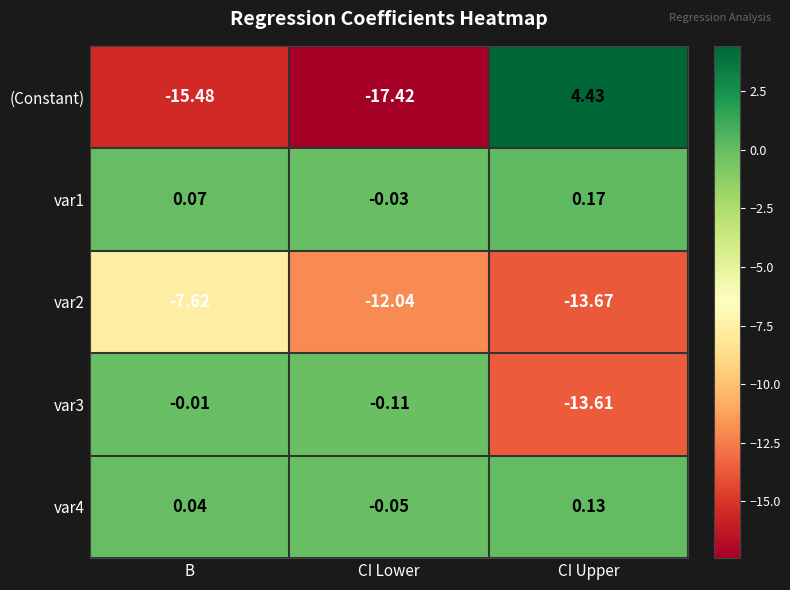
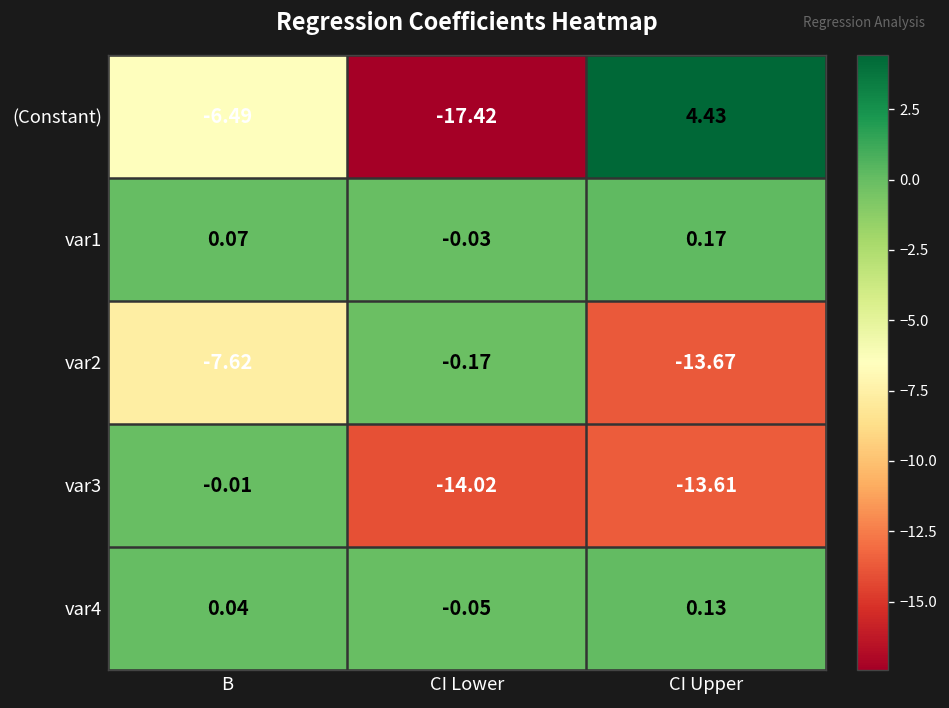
  {
    "(Constant)": {
-     "B": -15.48,
+     "B": -6.49,
      "CI Lower": -17.42,
      "CI Upper": 4.43
    },
    "var1": {
      "B": 0.07,
      "CI Lower": -0.03,
      "CI Upper": 0.17
    },
    "var2": {
      "B": -7.62,
-     "CI Lower": -12.04,
+     "CI Lower": -0.17,
      "CI Upper": -13.67
    },
    "var3": {
      "B": -0.01,
-     "CI Lower": -0.11,
+     "CI Lower": -14.02,
      "CI Upper": -13.61
    },
    "var4": {
      "B": 0.04,
      "CI Lower": -0.05,
      "CI Upper": 0.13
    }
  }
